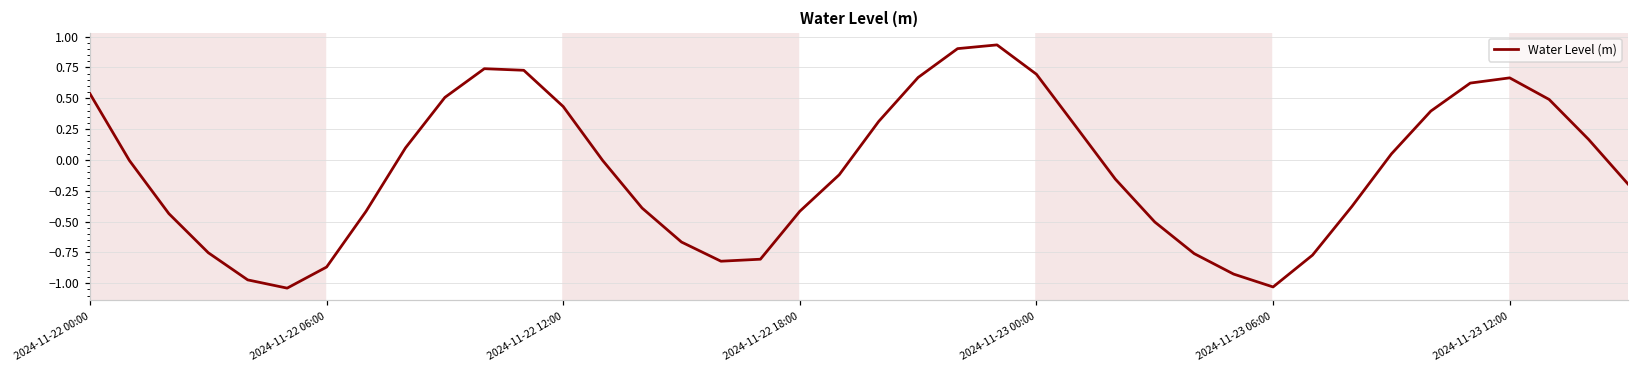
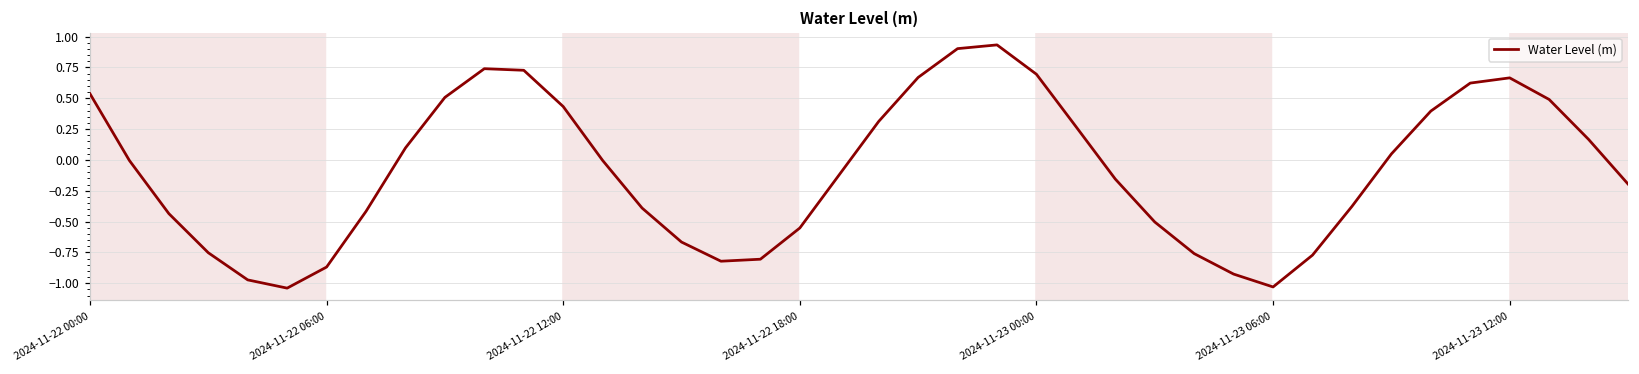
  {
    "2024-11-22 00:00": 0.54,
    "2024-11-22 06:00": -0.87,
    "2024-11-22 12:00": 0.43,
-   "2024-11-22 18:00": -0.42,
+   "2024-11-22 18:00": -0.55,
    "2024-11-23 00:00": 0.70,
    "2024-11-23 06:00": -1.03,
    "2024-11-23 12:00": 0.67
  }
